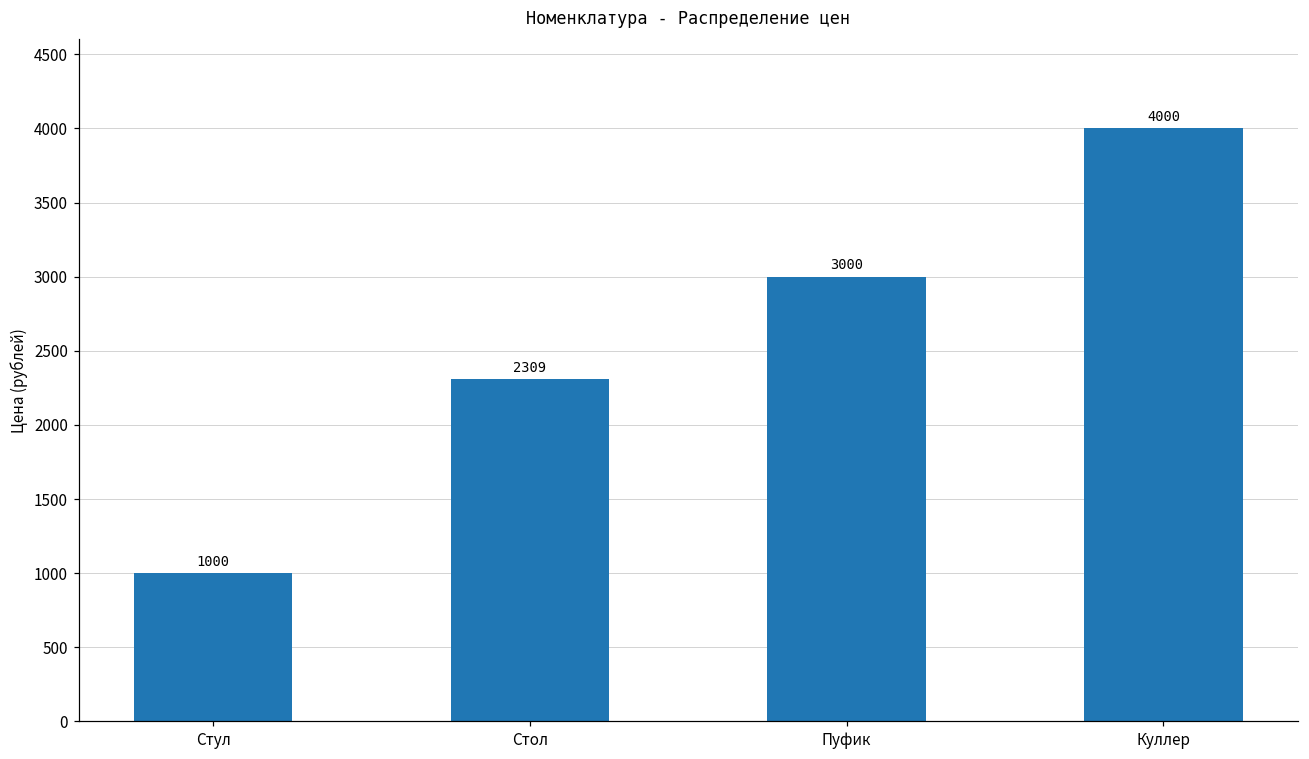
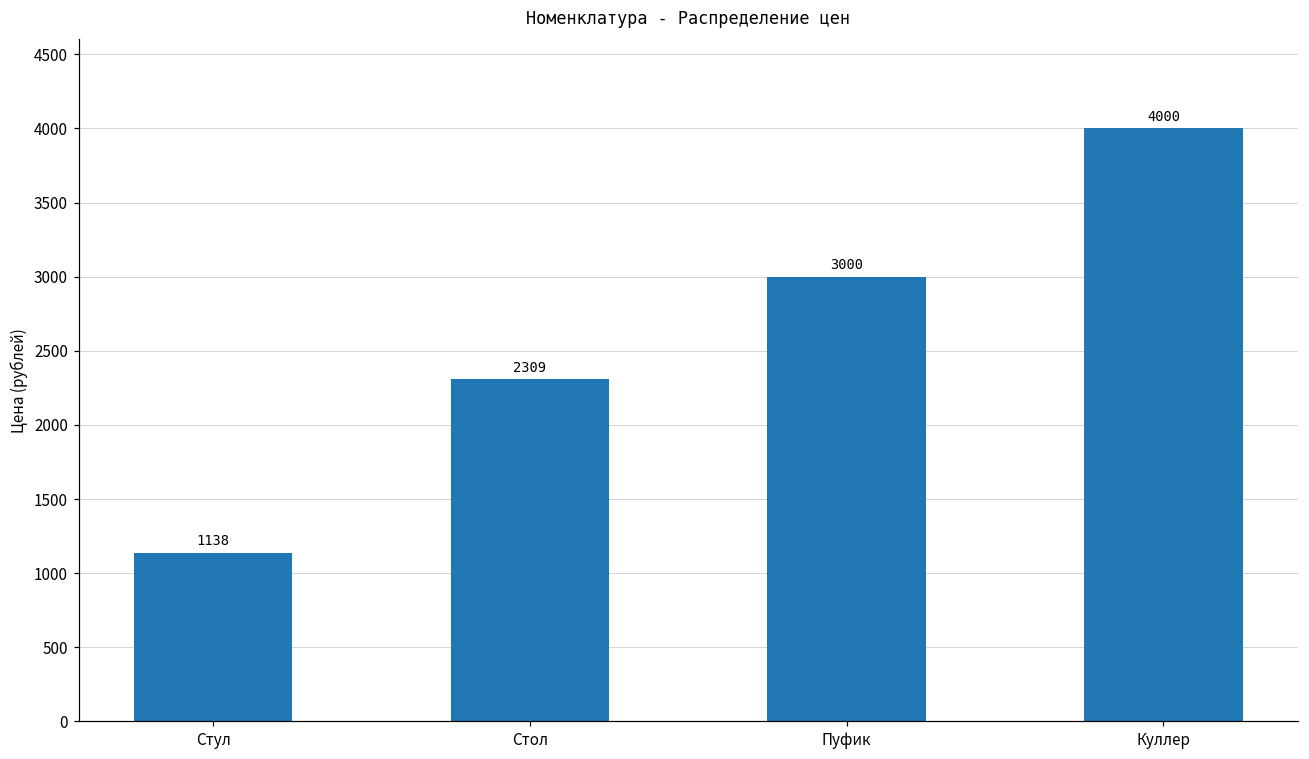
  {
-   "Стул": 1000,
+   "Стул": 1138,
    "Стол": 2309,
    "Пуфик": 3000,
    "Куллер": 4000
  }
